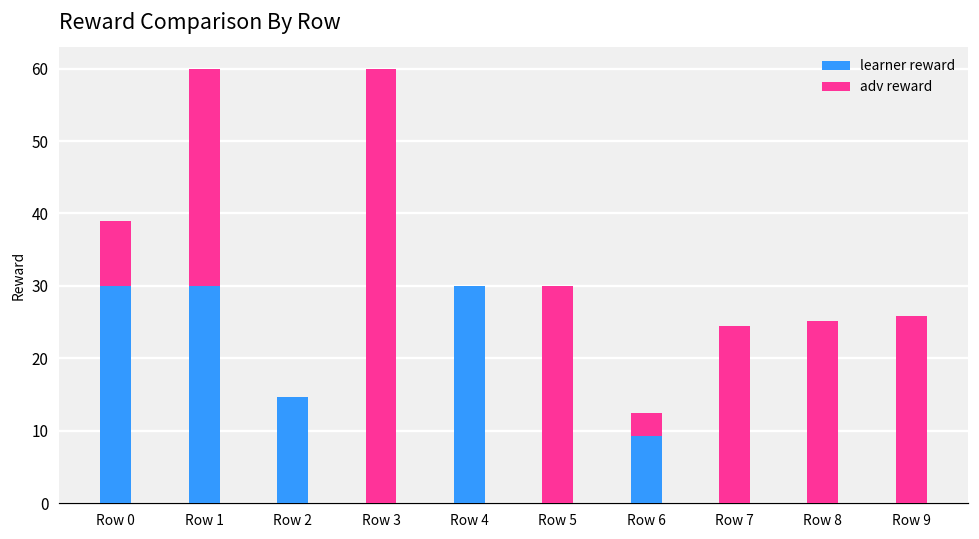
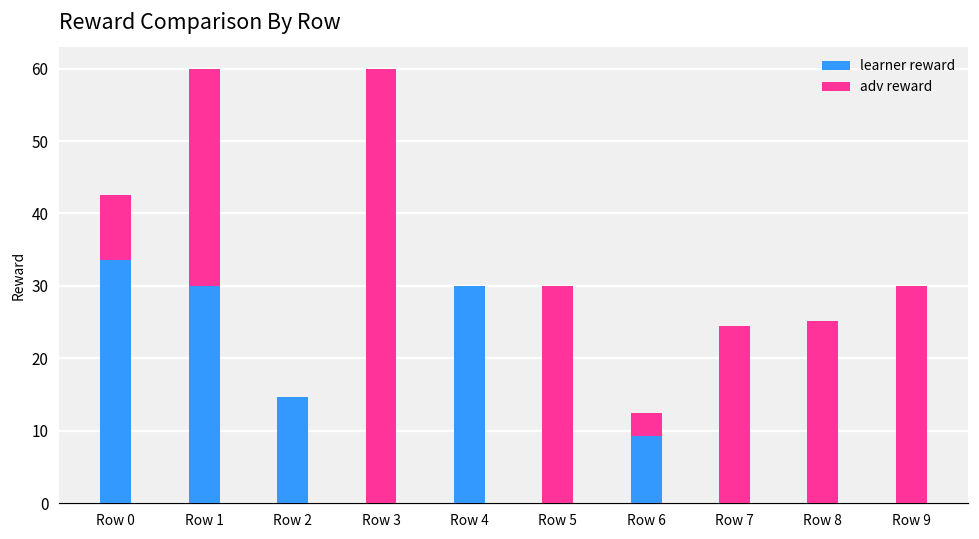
  {
    "learner reward": {
-     "Row 0": 30,
+     "Row 0": 34,
      "Row 1": 30,
      "Row 2": 15,
      "Row 3": 0,
      "Row 4": 30,
      "Row 5": 0,
      "Row 6": 9,
      "Row 7": 0,
      "Row 8": 0,
      "Row 9": 0
    },
    "adv reward": {
      "Row 0": 9,
      "Row 1": 30,
      "Row 2": 0,
      "Row 3": 60,
      "Row 4": 0,
      "Row 5": 30,
      "Row 6": 3,
      "Row 7": 24,
      "Row 8": 25,
-     "Row 9": 26
+     "Row 9": 30
    }
  }
